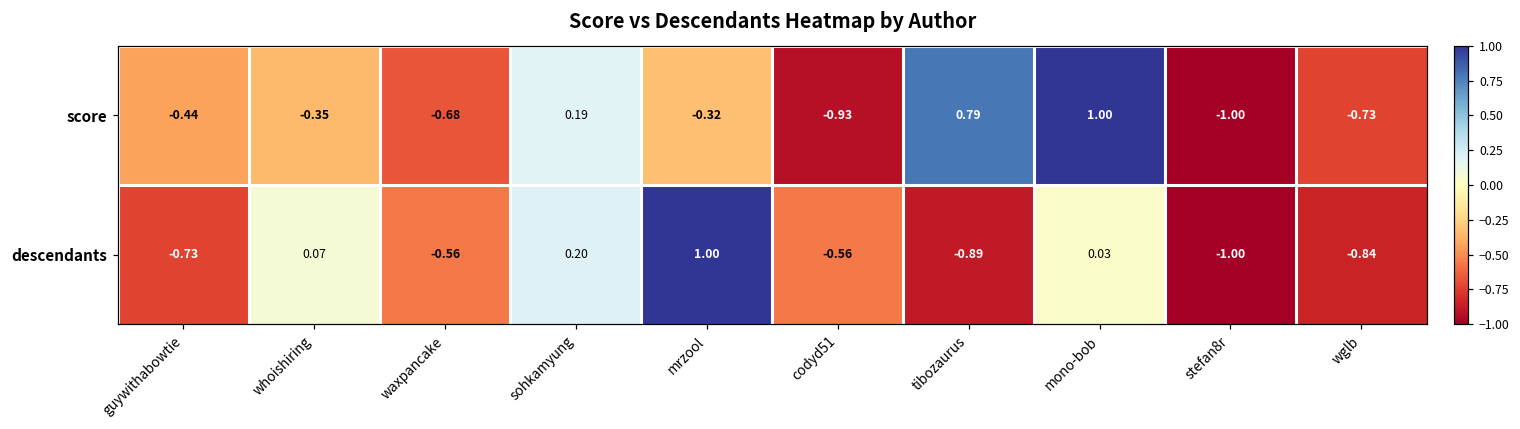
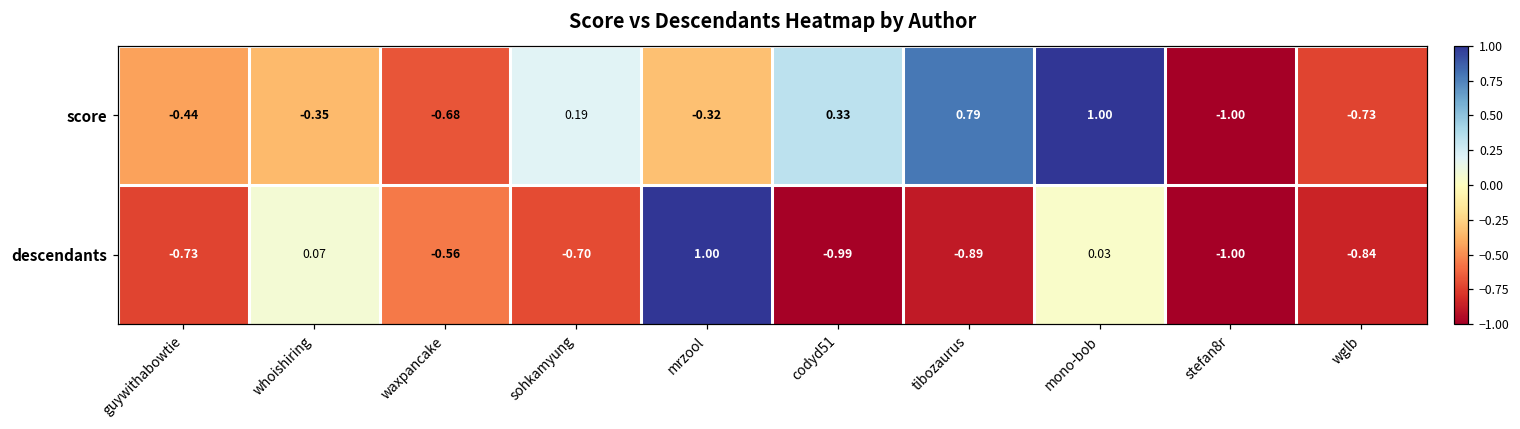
  {
    "score": {
      "guywithabowtie": -0.44,
      "whoishiring": -0.35,
      "waxpancake": -0.68,
      "sohkamyung": 0.19,
      "mrzool": -0.32,
-     "codyd51": -0.93,
+     "codyd51": 0.33,
      "tibozaurus": 0.79,
      "mono-bob": 1.00,
      "stefan8r": -1.00,
      "wglb": -0.73
    },
    "descendants": {
      "guywithabowtie": -0.73,
      "whoishiring": 0.07,
      "waxpancake": -0.56,
-     "sohkamyung": 0.20,
+     "sohkamyung": -0.70,
      "mrzool": 1.00,
-     "codyd51": -0.56,
+     "codyd51": -0.99,
      "tibozaurus": -0.89,
      "mono-bob": 0.03,
      "stefan8r": -1.00,
      "wglb": -0.84
    }
  }
